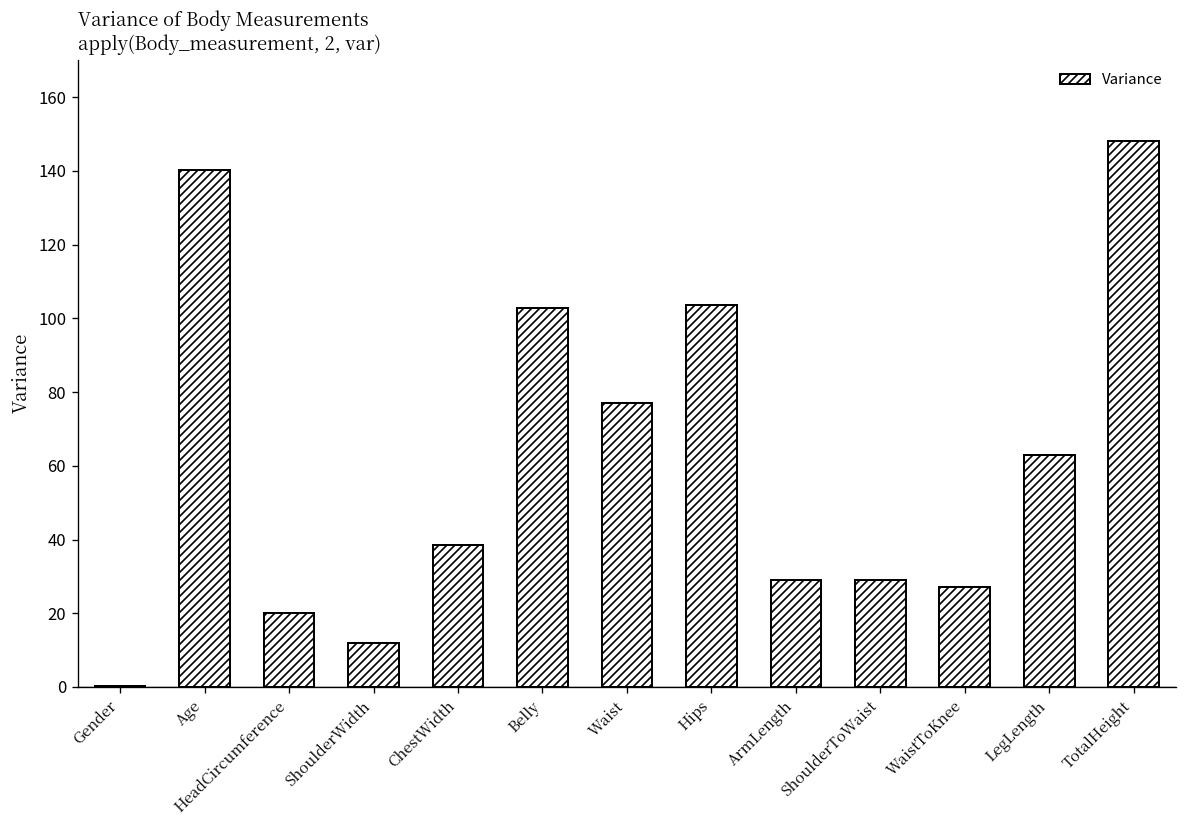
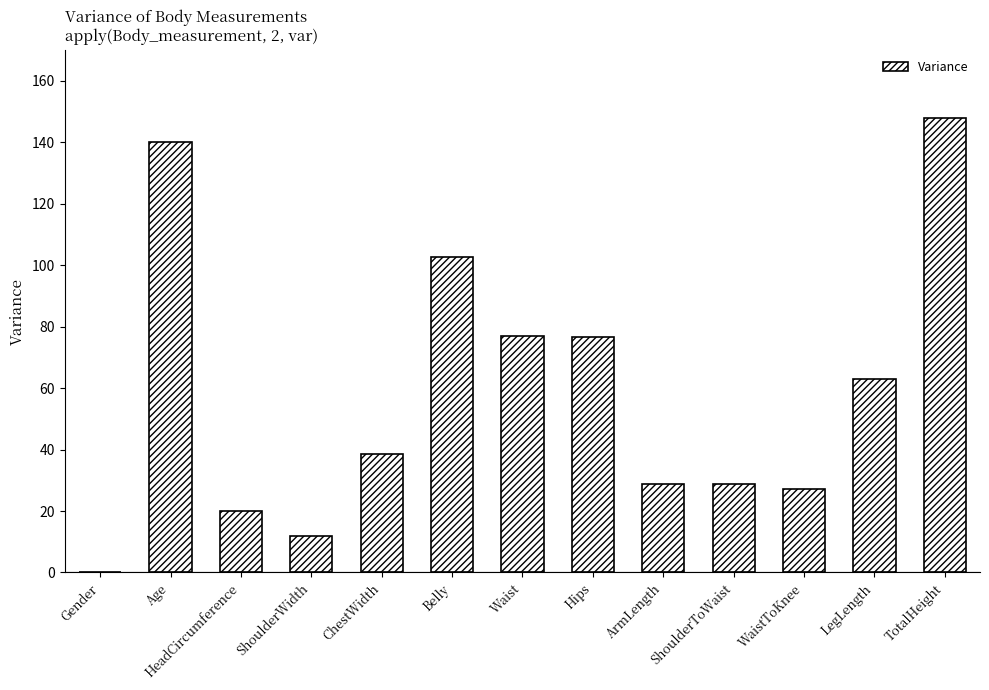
  {
    "Age": 140,
    "HeadCircumference": 20,
    "ShoulderWidth": 12,
    "ChestWidth": 38,
    "Belly": 103,
    "Waist": 77,
-   "Hips": 104,
+   "Hips": 76,
    "ArmLength": 29,
    "ShoulderToWaist": 29,
    "WaistToKnee": 27,
    "LegLength": 63,
    "TotalHeight": 148
  }
